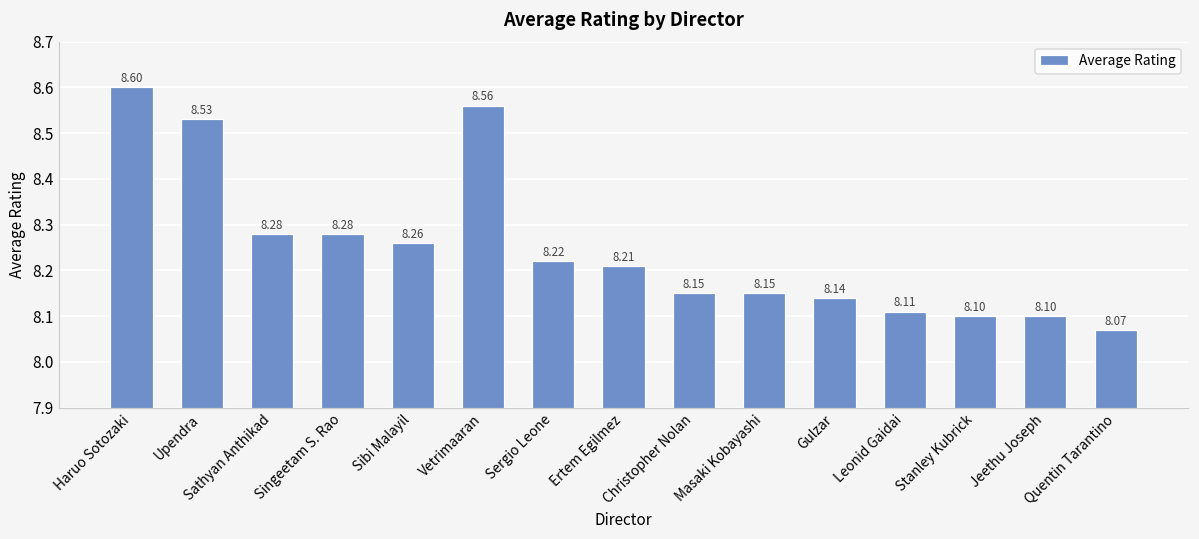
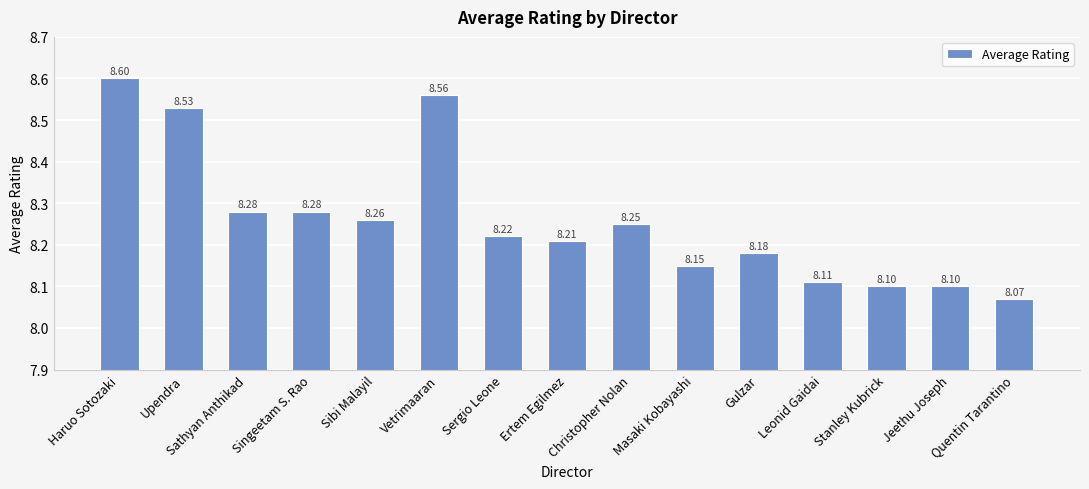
  {
    "Haruo Sotozaki": 8.60,
    "Upendra": 8.53,
    "Sathyan Anthikad": 8.28,
    "Singeetam S. Rao": 8.28,
    "Sibi Malayil": 8.26,
    "Vetrimaaran": 8.56,
    "Sergio Leone": 8.22,
    "Ertem Egilmez": 8.21,
-   "Christopher Nolan": 8.15,
+   "Christopher Nolan": 8.25,
    "Masaki Kobayashi": 8.15,
-   "Gulzar": 8.14,
+   "Gulzar": 8.18,
    "Leonid Gaidai": 8.11,
    "Stanley Kubrick": 8.10,
    "Jeethu Joseph": 8.10,
    "Quentin Tarantino": 8.07
  }
